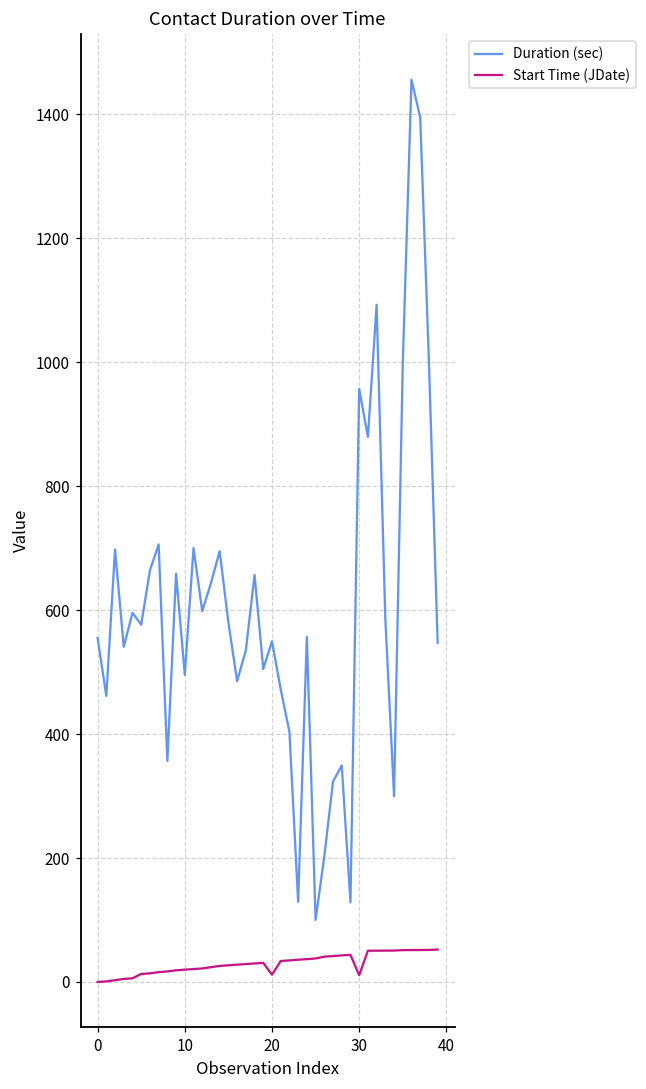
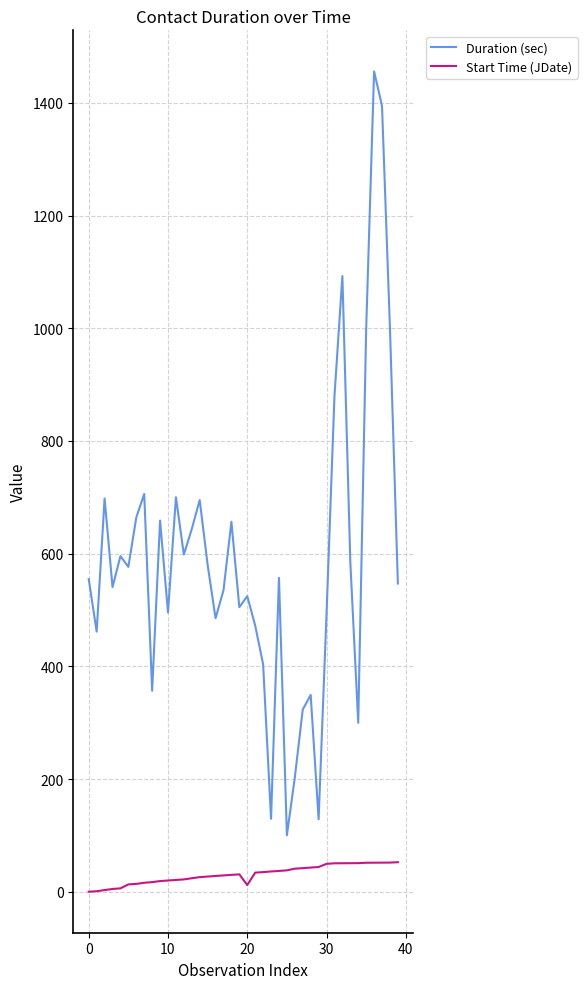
  {
    "Duration (sec)": {
      "0": 550,
      "10": 500,
-     "20": 550,
-     "30": 960
+     "20": 520,
+     "30": 490
    },
    "Start Time (JDate)": {
      "0": 0,
      "10": 20,
      "20": 10,
-     "30": 10
+     "30": 50
    }
  }
